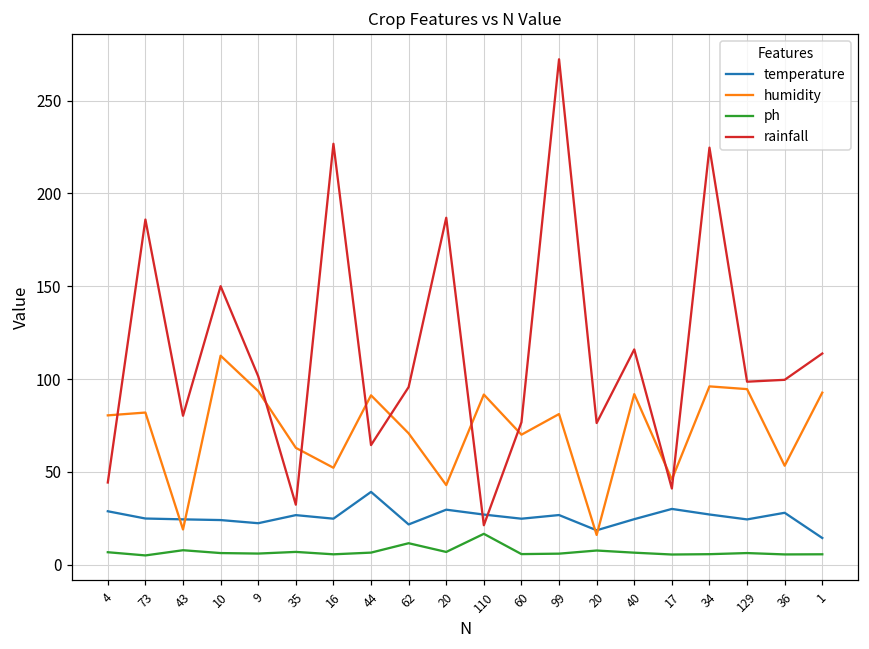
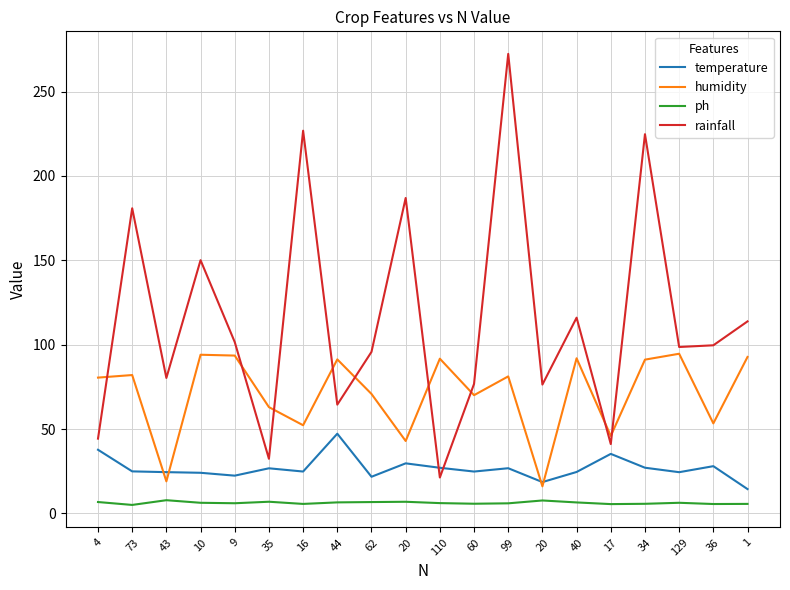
  {
    "temperature": {
-     "4": 29,
+     "4": 38,
      "73": 25,
      "43": 24,
      "10": 24,
      "9": 22,
      "35": 27,
      "16": 25,
-     "44": 39,
+     "44": 47,
      "62": 22,
      "110": 27,
      "60": 25,
      "99": 27,
      "40": 25,
-     "17": 30,
+     "17": 35,
      "34": 27,
      "129": 24,
      "36": 28,
      "1": 14
    },
    "humidity": {
      "4": 80,
      "73": 82,
      "43": 19,
-     "10": 113,
+     "10": 94,
      "9": 94,
      "35": 63,
      "16": 52,
      "44": 91,
      "62": 71,
      "110": 92,
      "60": 70,
      "99": 81,
      "40": 92,
      "17": 46,
-     "34": 96,
+     "34": 91,
      "129": 95,
      "36": 53,
      "1": 93
    },
    "ph": {
      "4": 7,
      "73": 5,
      "43": 8,
      "10": 6,
      "9": 6,
      "35": 7,
      "16": 6,
      "44": 7,
-     "62": 12,
-     "110": 17,
+     "62": 7,
+     "110": 6,
      "60": 6,
      "99": 6,
      "40": 6,
      "17": 6,
      "34": 6,
      "129": 6,
      "36": 6,
      "1": 6
    },
    "rainfall": {
      "4": 44,
-     "73": 186,
+     "73": 181,
      "43": 80,
      "10": 150,
      "9": 102,
      "35": 32,
      "16": 227,
      "44": 64,
      "62": 96,
      "110": 21,
      "60": 77,
      "99": 272,
      "40": 116,
      "17": 41,
      "34": 225,
      "129": 99,
      "36": 100,
      "1": 114
    }
  }
